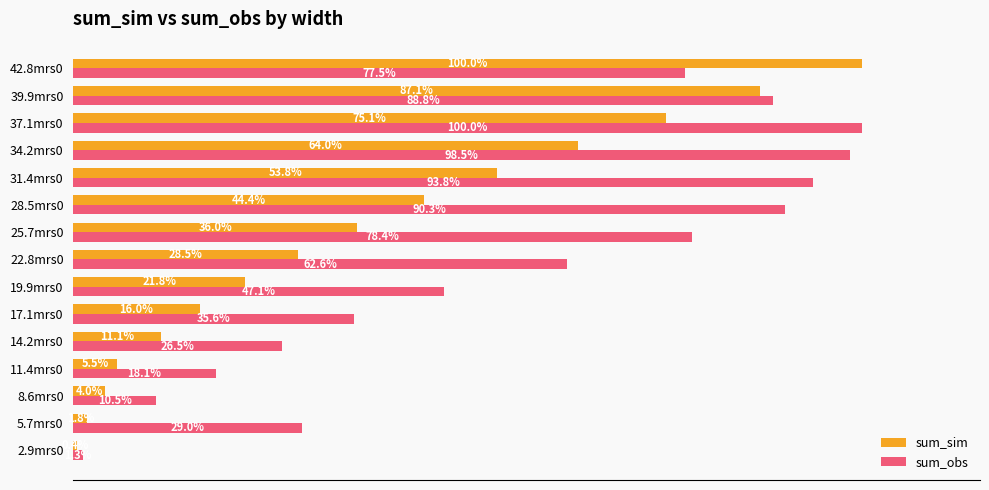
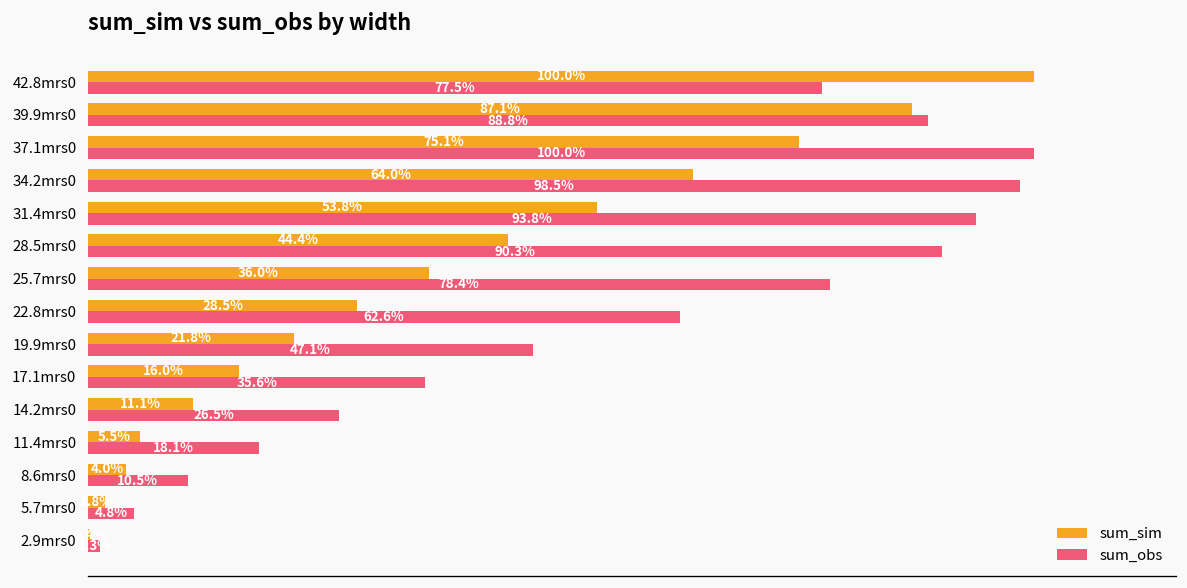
  {
    "sum_sim": {
      "42.8mrs0": "100.0%",
      "37.1mrs0": "75.1%",
      "34.2mrs0": "64.0%",
      "31.4mrs0": "53.8%",
      "28.5mrs0": "44.4%",
      "25.7mrs0": "36.0%",
      "22.8mrs0": "28.5%",
      "19.9mrs0": "21.8%",
      "17.1mrs0": "16.0%",
      "14.2mrs0": "11.1%",
      "11.4mrs0": "5.5%",
      "8.6mrs0": "4.0%"
    },
    "sum_obs": {
      "42.8mrs0": "77.5%",
      "37.1mrs0": "100.0%",
      "34.2mrs0": "98.5%",
      "31.4mrs0": "93.8%",
      "28.5mrs0": "90.3%",
      "25.7mrs0": "78.4%",
      "22.8mrs0": "62.6%",
      "19.9mrs0": "47.1%",
      "17.1mrs0": "35.6%",
      "14.2mrs0": "26.5%",
      "11.4mrs0": "18.1%",
      "8.6mrs0": "10.5%",
-     "5.7mrs0": "29.0%"
+     "5.7mrs0": "4.8%"
    }
  }
